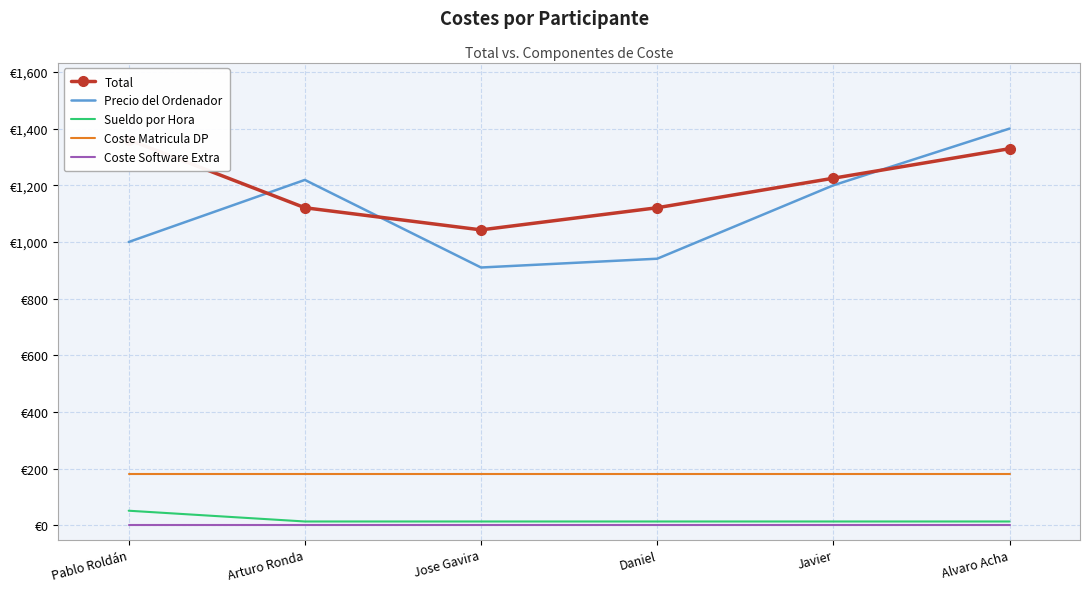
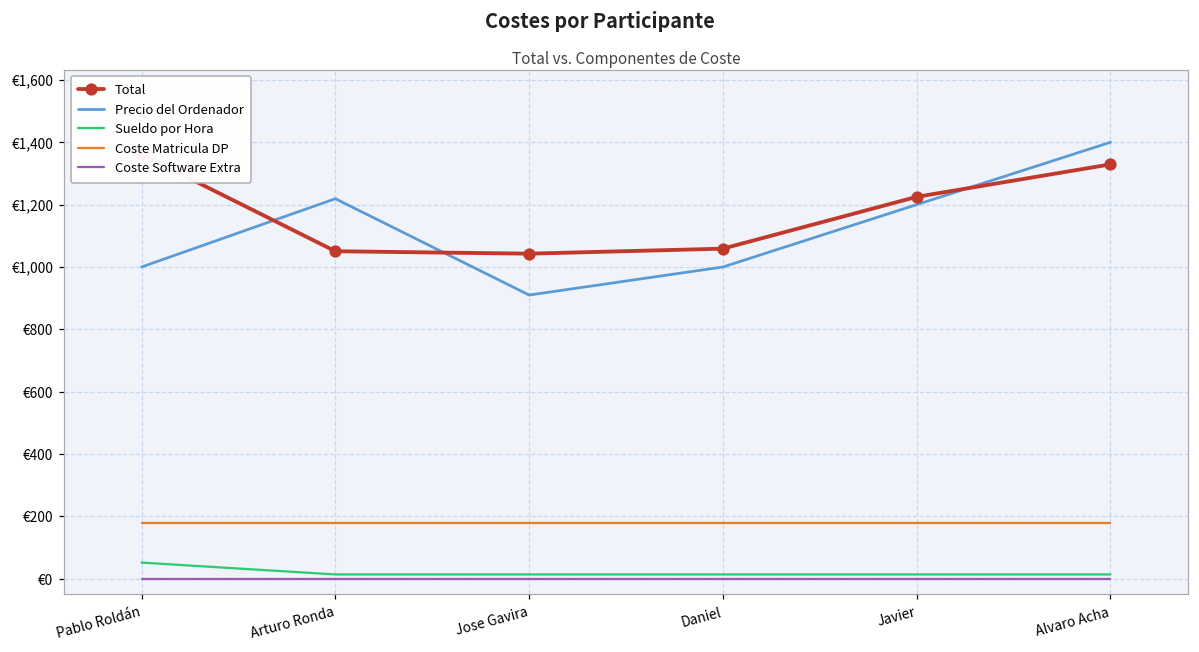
  {
    "Total": {
-     "Arturo Ronda": "€1,120",
+     "Arturo Ronda": "€1,050",
      "Jose Gavira": "€1,040",
-     "Daniel": "€1,120",
+     "Daniel": "€1,060",
      "Javier": "€1,230",
      "Alvaro Acha": "€1,330"
    },
    "Precio del Ordenador": {
      "Pablo Roldán": "€1,000",
      "Arturo Ronda": "€1,220",
      "Jose Gavira": "€910",
-     "Daniel": "€940",
+     "Daniel": "€1,000",
      "Javier": "€1,200",
      "Alvaro Acha": "€1,400"
    },
    "Sueldo por Hora": {
      "Pablo Roldán": "€50",
      "Arturo Ronda": "€10",
      "Jose Gavira": "€10",
      "Daniel": "€10",
      "Javier": "€10",
      "Alvaro Acha": "€10"
    },
    "Coste Matricula DP": {
      "Pablo Roldán": "€180",
      "Arturo Ronda": "€180",
      "Jose Gavira": "€180",
      "Daniel": "€180",
      "Javier": "€180",
      "Alvaro Acha": "€180"
    },
    "Coste Software Extra": {
      "Pablo Roldán": "€0",
      "Arturo Ronda": "€0",
      "Jose Gavira": "€0",
      "Daniel": "€0",
      "Javier": "€0",
      "Alvaro Acha": "€0"
    }
  }
